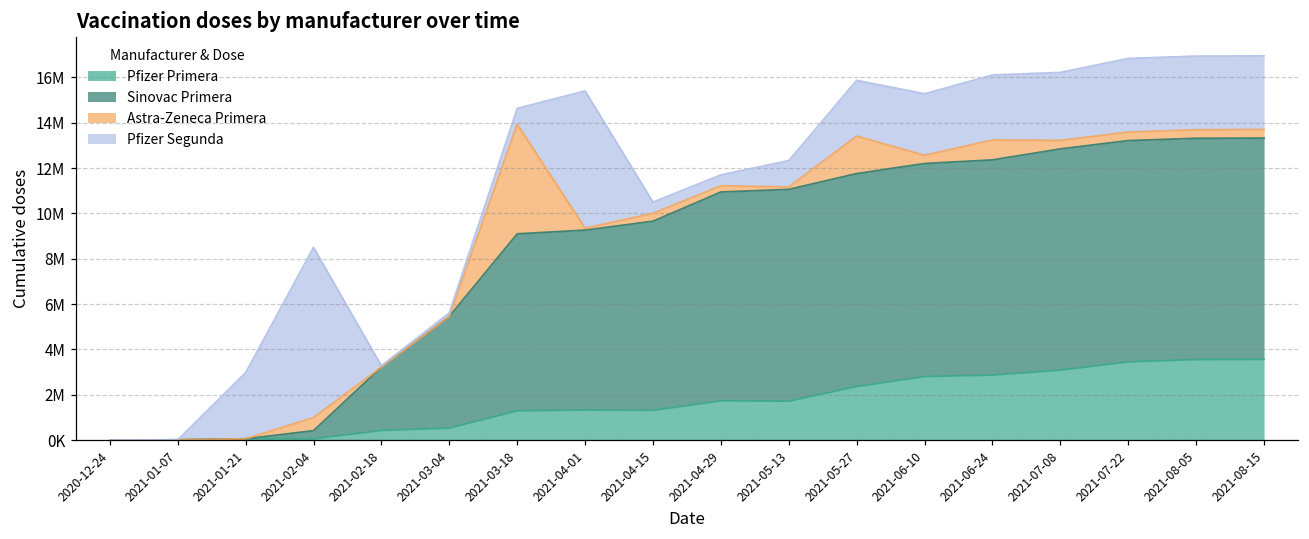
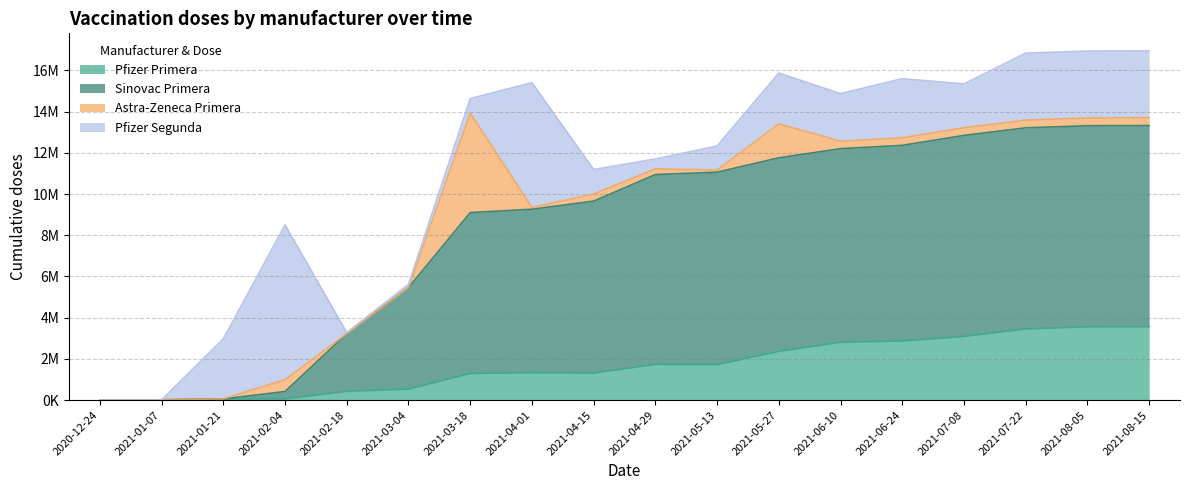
  {
    "Astra-Zeneca Primera": {
      "2021-02-04": 600000,
      "2021-03-18": 4800000,
      "2021-04-15": 300000,
      "2021-04-29": 300000,
      "2021-05-27": 1700000,
      "2021-06-10": 400000,
-     "2021-06-24": 900000,
+     "2021-06-24": 400000,
      "2021-07-08": 400000,
      "2021-07-22": 400000,
      "2021-08-05": 400000,
      "2021-08-15": 400000
    },
    "Pfizer Segunda": {
      "2021-01-21": 2900000,
      "2021-02-04": 7500000,
      "2021-03-04": 200000,
      "2021-03-18": 700000,
      "2021-04-01": 6100000,
-     "2021-04-15": 500000,
+     "2021-04-15": 1200000,
      "2021-04-29": 500000,
      "2021-05-13": 1200000,
      "2021-05-27": 2500000,
-     "2021-06-10": 2700000,
+     "2021-06-10": 2300000,
      "2021-06-24": 2900000,
-     "2021-07-08": 3000000,
+     "2021-07-08": 2100000,
      "2021-07-22": 3200000,
      "2021-08-05": 3200000,
      "2021-08-15": 3200000
    }
  }
